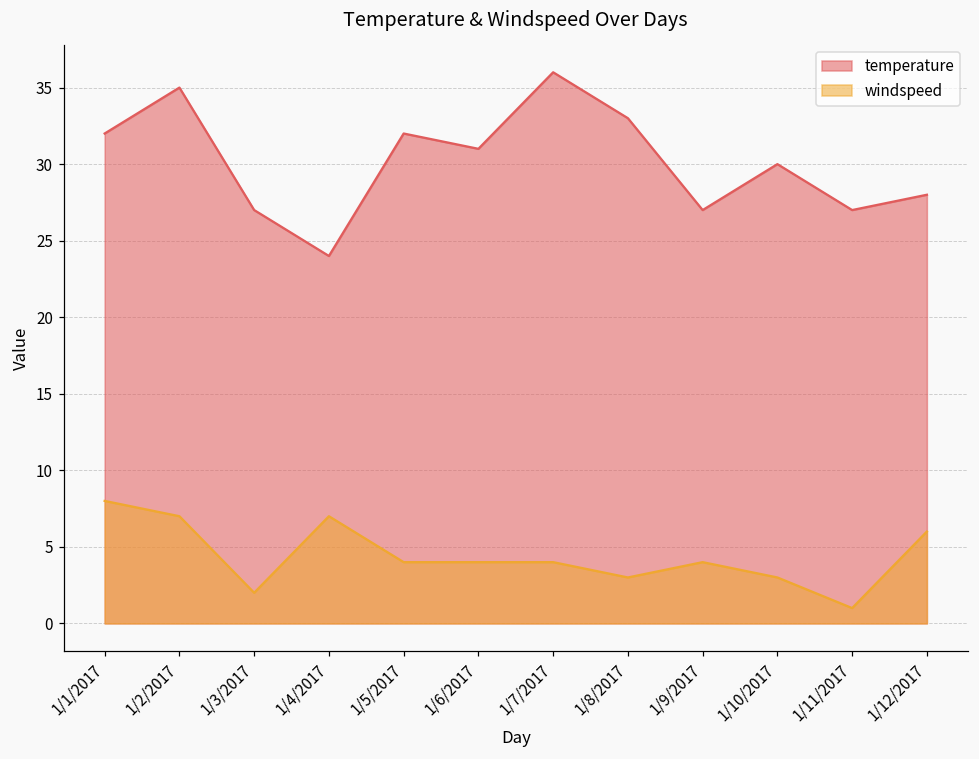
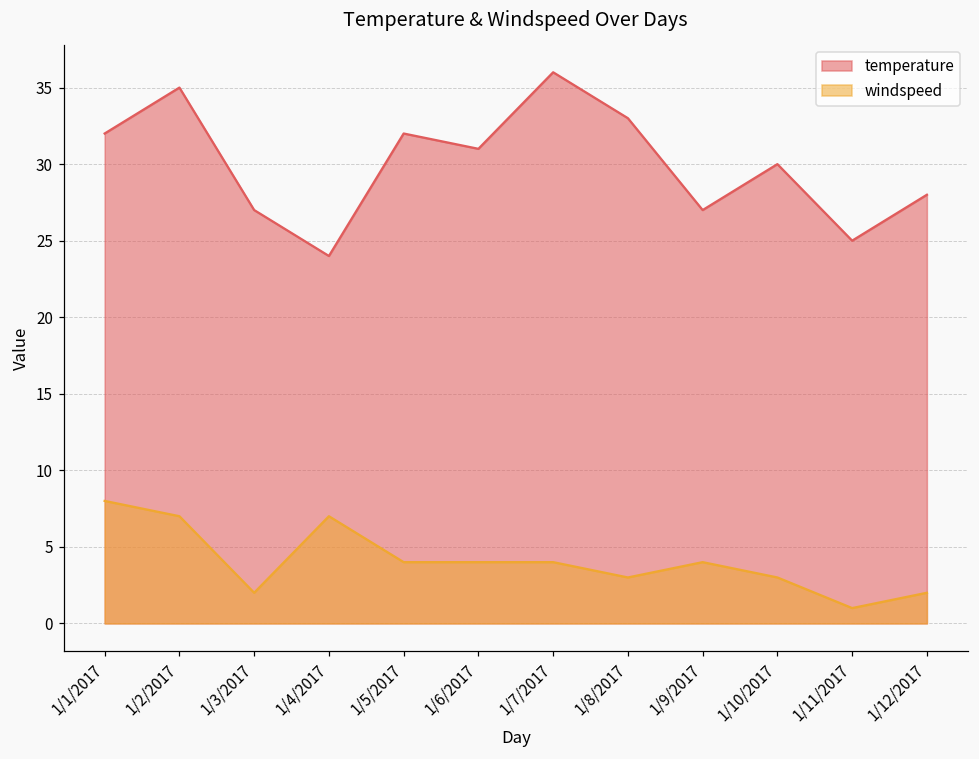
  {
    "temperature": {
      "1/1/2017": 32,
      "1/2/2017": 35,
      "1/3/2017": 27,
      "1/4/2017": 24,
      "1/5/2017": 32,
      "1/6/2017": 31,
      "1/7/2017": 36,
      "1/8/2017": 33,
      "1/9/2017": 27,
      "1/10/2017": 30,
-     "1/11/2017": 27,
+     "1/11/2017": 25,
      "1/12/2017": 28
    },
    "windspeed": {
      "1/1/2017": 8,
      "1/2/2017": 7,
      "1/3/2017": 2,
      "1/4/2017": 7,
      "1/5/2017": 4,
      "1/6/2017": 4,
      "1/7/2017": 4,
      "1/8/2017": 3,
      "1/9/2017": 4,
      "1/10/2017": 3,
      "1/11/2017": 1,
-     "1/12/2017": 6
+     "1/12/2017": 2
    }
  }
